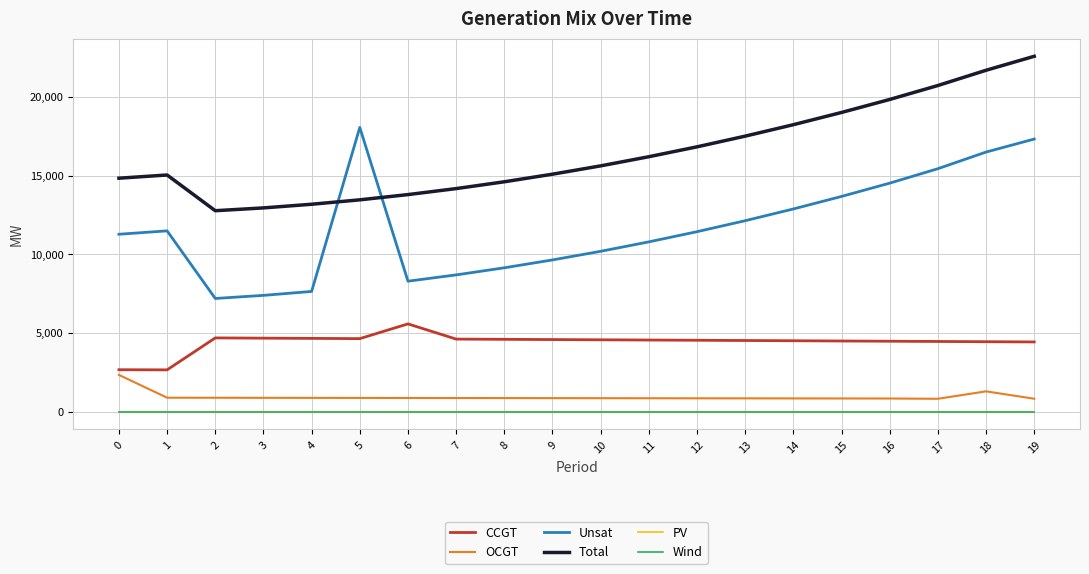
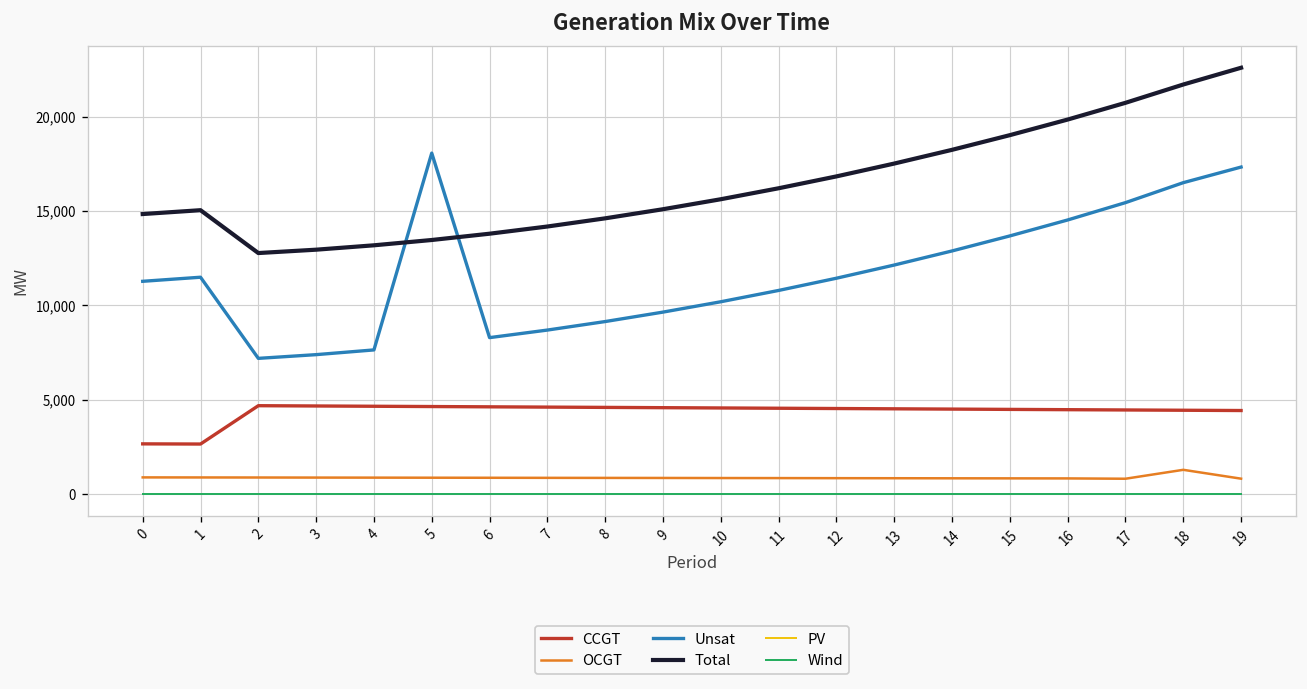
  {
    "CCGT": {
      "0": "2,700",
      "1": "2,700",
      "2": "4,700",
      "3": "4,700",
      "4": "4,700",
      "5": "4,600",
-     "6": "5,600",
+     "6": "4,600",
      "7": "4,600",
      "8": "4,600",
      "9": "4,600",
      "10": "4,600",
      "11": "4,600",
      "12": "4,500",
      "13": "4,500",
      "14": "4,500",
      "15": "4,500",
      "16": "4,500",
      "17": "4,500",
      "18": "4,400",
      "19": "4,400"
    },
    "OCGT": {
-     "0": "2,300",
+     "0": "900",
      "1": "900",
      "2": "900",
      "3": "900",
      "4": "900",
      "5": "900",
      "6": "900",
      "7": "900",
      "8": "900",
      "9": "900",
      "10": "900",
      "11": "900",
      "12": "900",
      "13": "800",
      "14": "800",
      "15": "800",
      "16": "800",
      "17": "800",
      "18": "1,300",
      "19": "800"
    },
    "Unsat": {
      "0": "11,300",
      "1": "11,500",
      "2": "7,200",
      "3": "7,400",
      "4": "7,600",
      "5": "18,100",
      "6": "8,300",
      "7": "8,700",
      "8": "9,100",
      "9": "9,600",
      "10": "10,200",
      "11": "10,800",
      "12": "11,400",
      "13": "12,100",
      "14": "12,900",
      "15": "13,700",
      "16": "14,500",
      "17": "15,400",
      "18": "16,500",
      "19": "17,300"
    },
    "Total": {
      "0": "14,800",
      "1": "15,000",
      "2": "12,800",
      "3": "12,900",
      "4": "13,200",
      "5": "13,500",
      "6": "13,800",
      "7": "14,200",
      "8": "14,600",
      "9": "15,100",
      "10": "15,600",
      "11": "16,200",
      "12": "16,800",
      "13": "17,500",
      "14": "18,200",
      "15": "19,000",
      "16": "19,800",
      "17": "20,700",
      "18": "21,700",
      "19": "22,600"
    },
    "Wind": {
      "0": "0",
      "1": "0",
      "2": "0",
      "3": "0",
      "4": "0",
      "5": "0",
      "6": "0",
      "7": "0",
      "8": "0",
      "9": "0",
      "10": "0",
      "11": "0",
      "12": "0",
      "13": "0",
      "14": "0",
      "15": "0",
      "16": "0",
      "17": "0",
      "18": "0",
      "19": "0"
    }
  }
